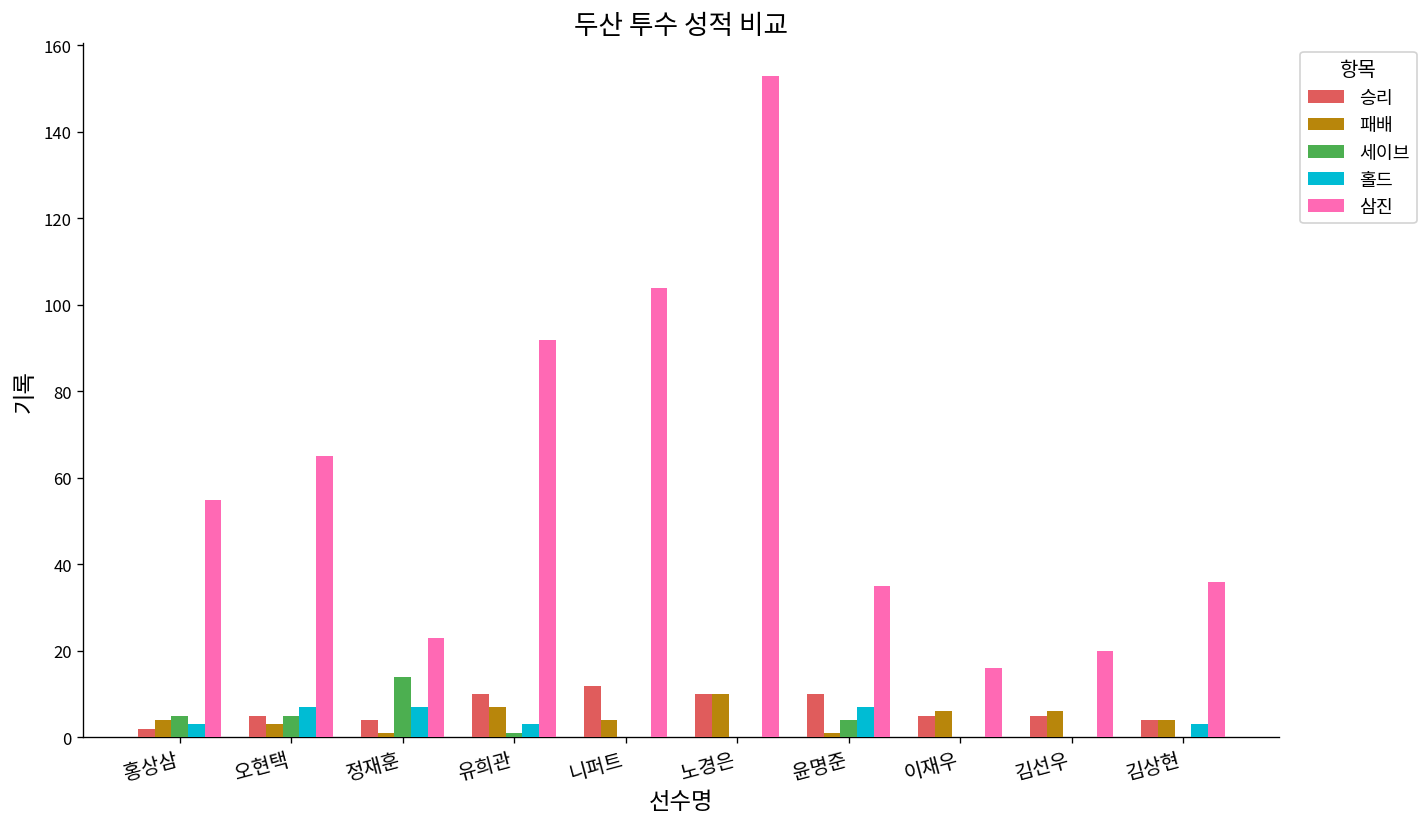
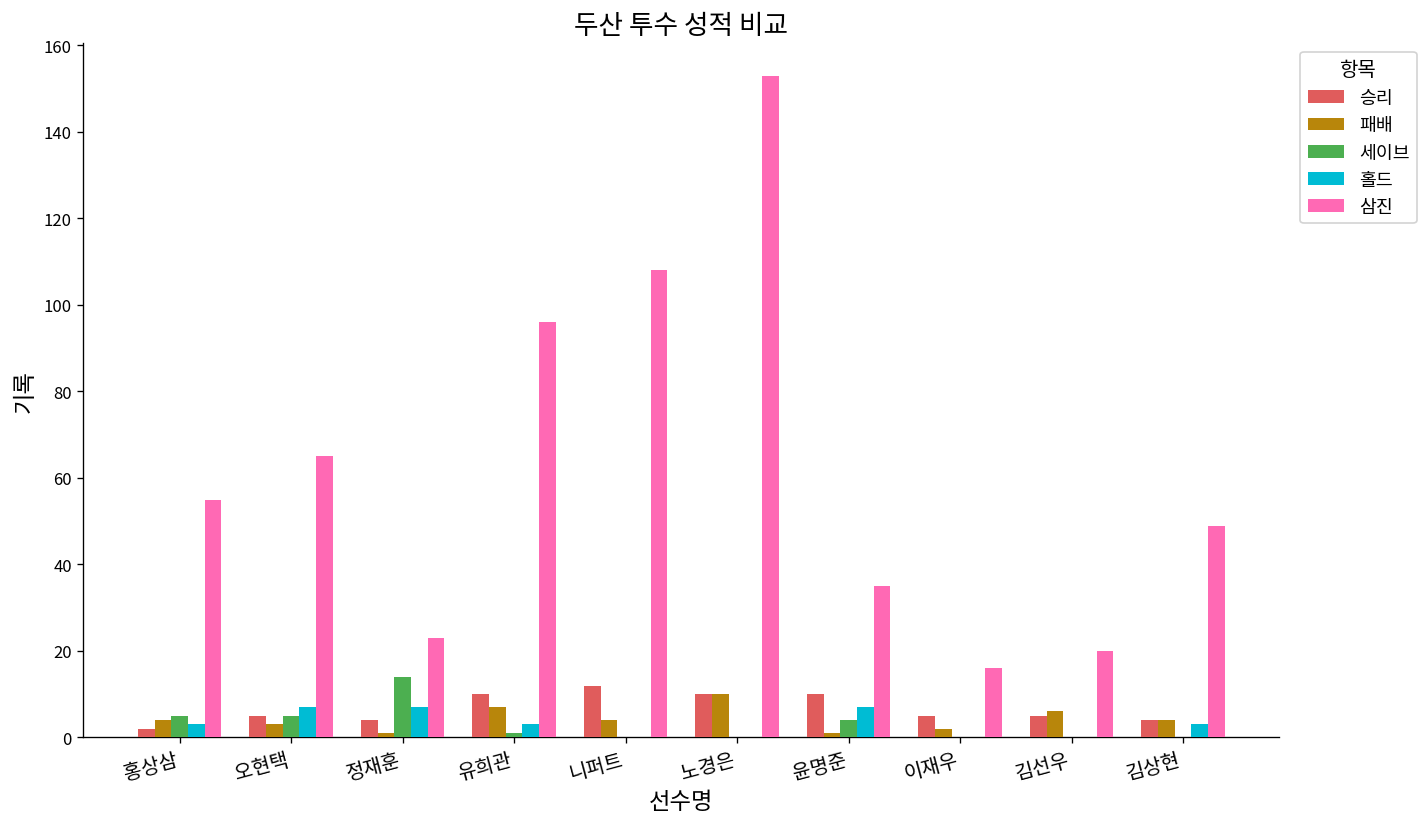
  {
    "승리": {
      "홍상삼": 2,
      "오현택": 5,
      "정재훈": 4,
      "유희관": 10,
      "니퍼트": 12,
      "노경은": 10,
      "윤명준": 10,
      "이재우": 5,
      "김선우": 5,
      "김상현": 4
    },
    "패배": {
      "홍상삼": 4,
      "오현택": 3,
      "정재훈": 1,
      "유희관": 7,
      "니퍼트": 4,
      "노경은": 10,
      "윤명준": 1,
-     "이재우": 6,
+     "이재우": 2,
      "김선우": 6,
      "김상현": 4
    },
    "세이브": {
      "홍상삼": 5,
      "오현택": 5,
      "정재훈": 14,
      "유희관": 1,
      "니퍼트": 0,
      "노경은": 0,
      "윤명준": 4,
      "이재우": 0,
      "김선우": 0,
      "김상현": 0
    },
    "홀드": {
      "홍상삼": 3,
      "오현택": 7,
      "정재훈": 7,
      "유희관": 3,
      "니퍼트": 0,
      "노경은": 0,
      "윤명준": 7,
      "이재우": 0,
      "김선우": 0,
      "김상현": 3
    },
    "삼진": {
      "홍상삼": 55,
      "오현택": 65,
      "정재훈": 23,
-     "유희관": 92,
-     "니퍼트": 104,
+     "유희관": 96,
+     "니퍼트": 108,
      "노경은": 153,
      "윤명준": 35,
      "이재우": 16,
      "김선우": 20,
-     "김상현": 36
+     "김상현": 49
    }
  }
